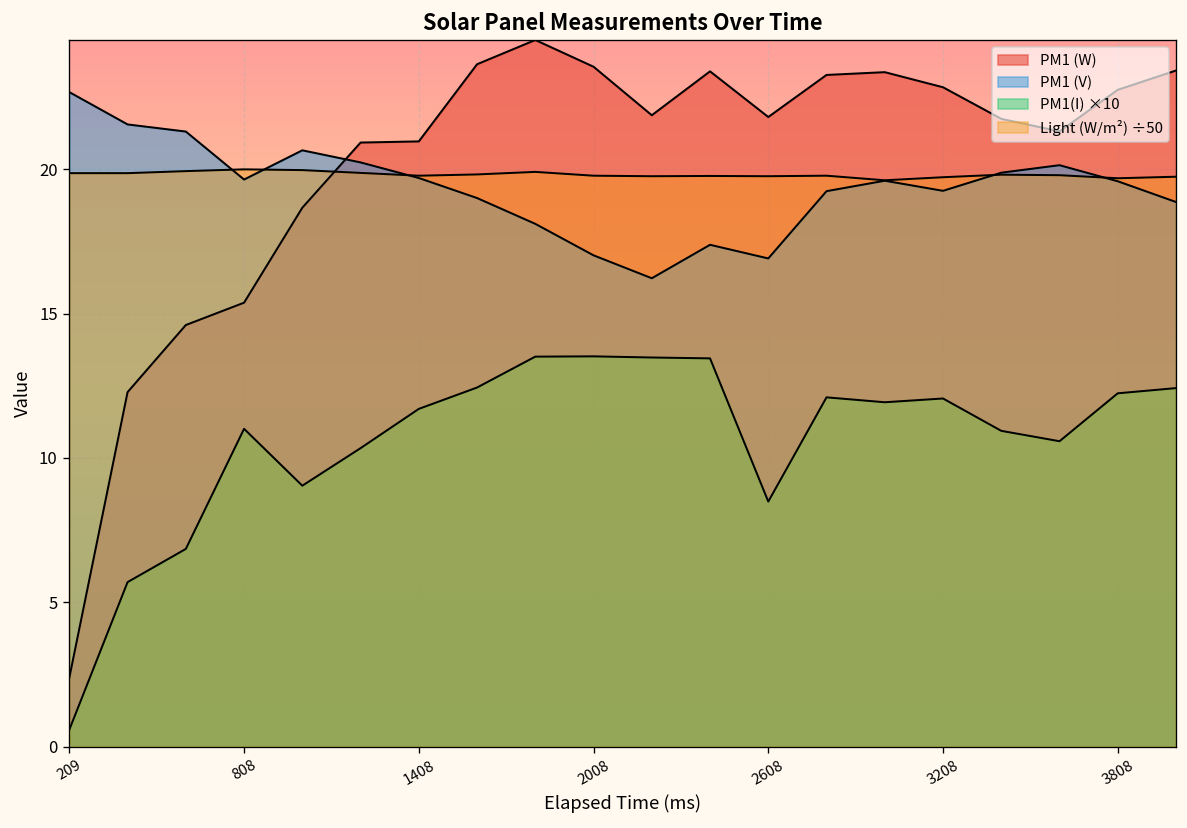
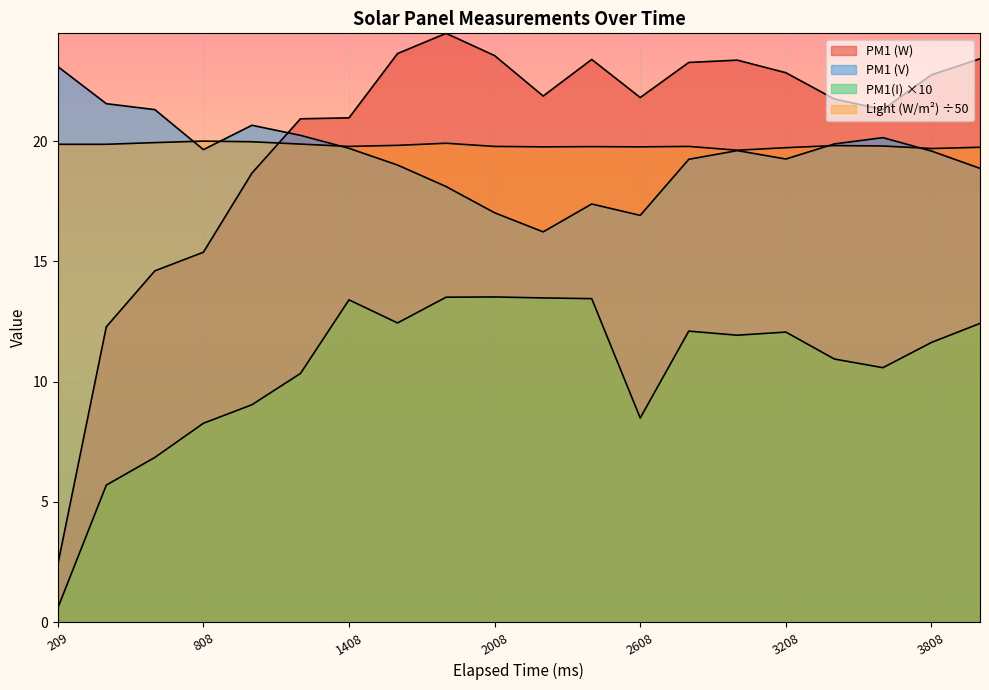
  {
    "PM1 (W)": {
      "209": 2.4,
      "808": 15.4,
      "1408": 21.0,
      "2008": 23.6,
      "2608": 21.8,
      "3208": 22.8
    },
    "PM1 (V)": {
-     "209": 22.7,
+     "209": 23.1,
      "808": 19.6,
      "2008": 17.0,
      "2608": 16.9,
      "3208": 19.3,
      "3808": 19.6
    },
    "PM1(I) ×10": {
      "209": 0.6,
-     "808": 11.0,
-     "1408": 11.7,
+     "808": 8.3,
+     "1408": 13.4,
      "2008": 13.5,
      "2608": 8.5,
      "3208": 12.1,
-     "3808": 12.2
+     "3808": 11.6
    },
    "Light (W/m²) ÷50": {
      "209": 19.9,
      "808": 20.0,
      "2008": 19.8,
      "2608": 19.8,
      "3208": 19.7,
      "3808": 19.7
    }
  }
